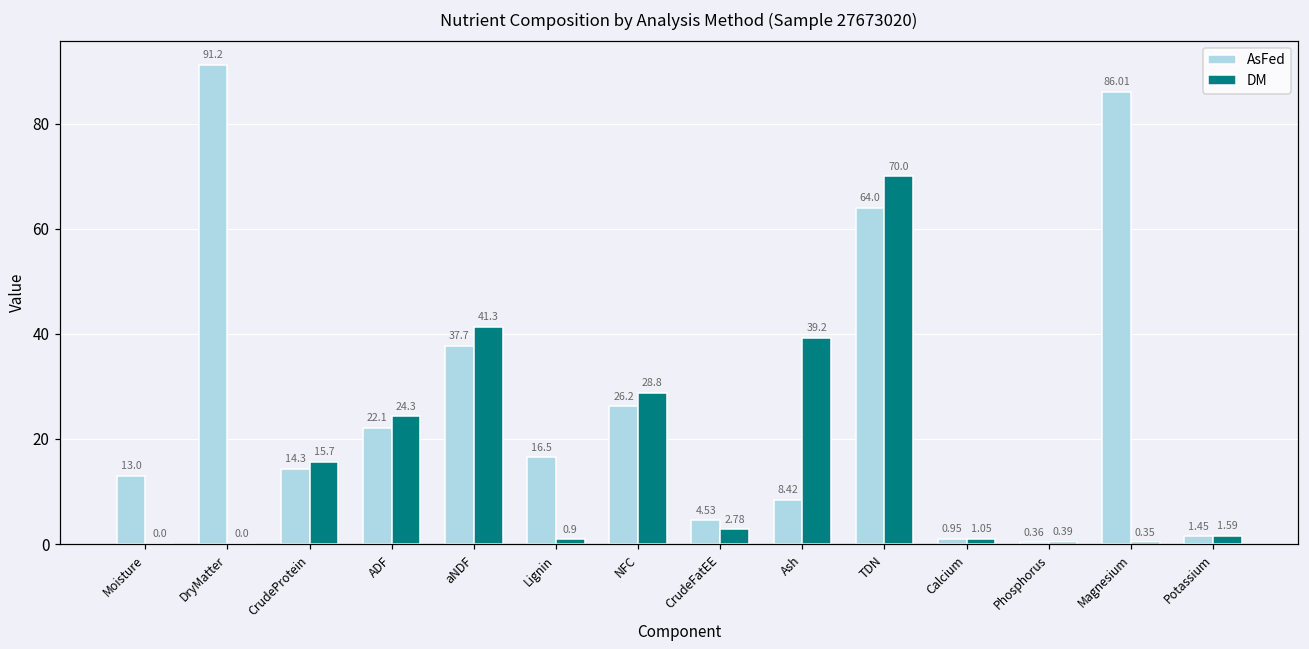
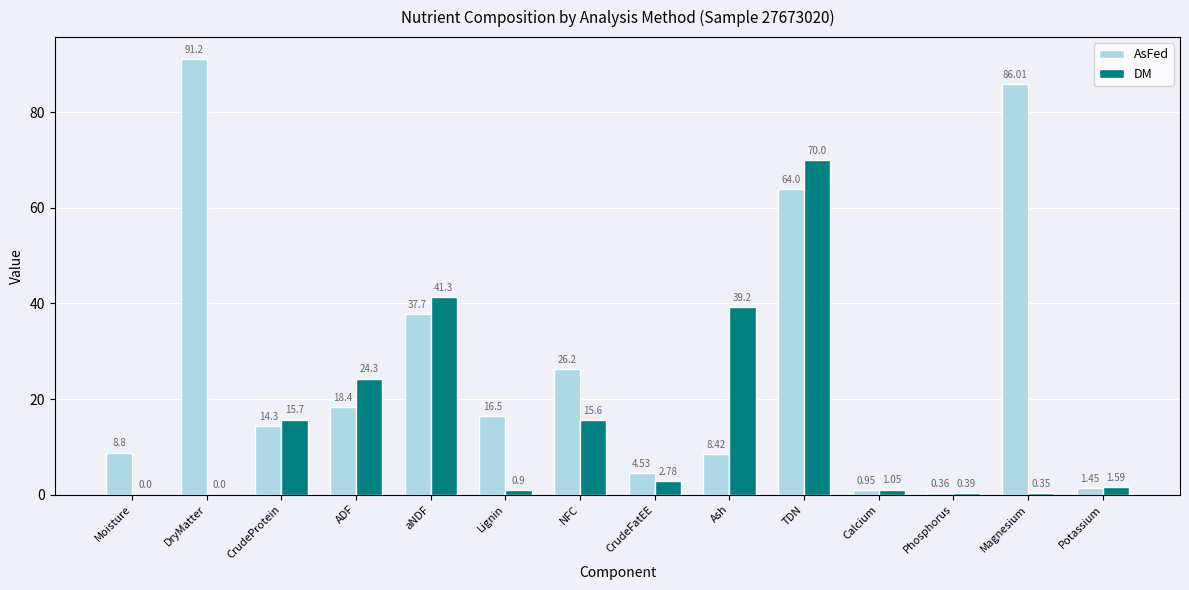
  {
    "AsFed": {
-     "Moisture": 13.0,
+     "Moisture": 8.8,
      "DryMatter": 91.2,
      "CrudeProtein": 14.3,
-     "ADF": 22.1,
+     "ADF": 18.4,
      "aNDF": 37.7,
      "Lignin": 16.5,
      "NFC": 26.2,
      "CrudeFatEE": 4.53,
      "Ash": 8.42,
      "TDN": 64.0,
      "Calcium": 0.95,
      "Phosphorus": 0.36,
      "Magnesium": 86.01,
      "Potassium": 1.45
    },
    "DM": {
      "Moisture": 0.0,
      "DryMatter": 0.0,
      "CrudeProtein": 15.7,
      "ADF": 24.3,
      "aNDF": 41.3,
      "Lignin": 0.9,
-     "NFC": 28.8,
+     "NFC": 15.6,
      "CrudeFatEE": 2.78,
      "Ash": 39.2,
      "TDN": 70.0,
      "Calcium": 1.05,
      "Phosphorus": 0.39,
      "Magnesium": 0.35,
      "Potassium": 1.59
    }
  }
